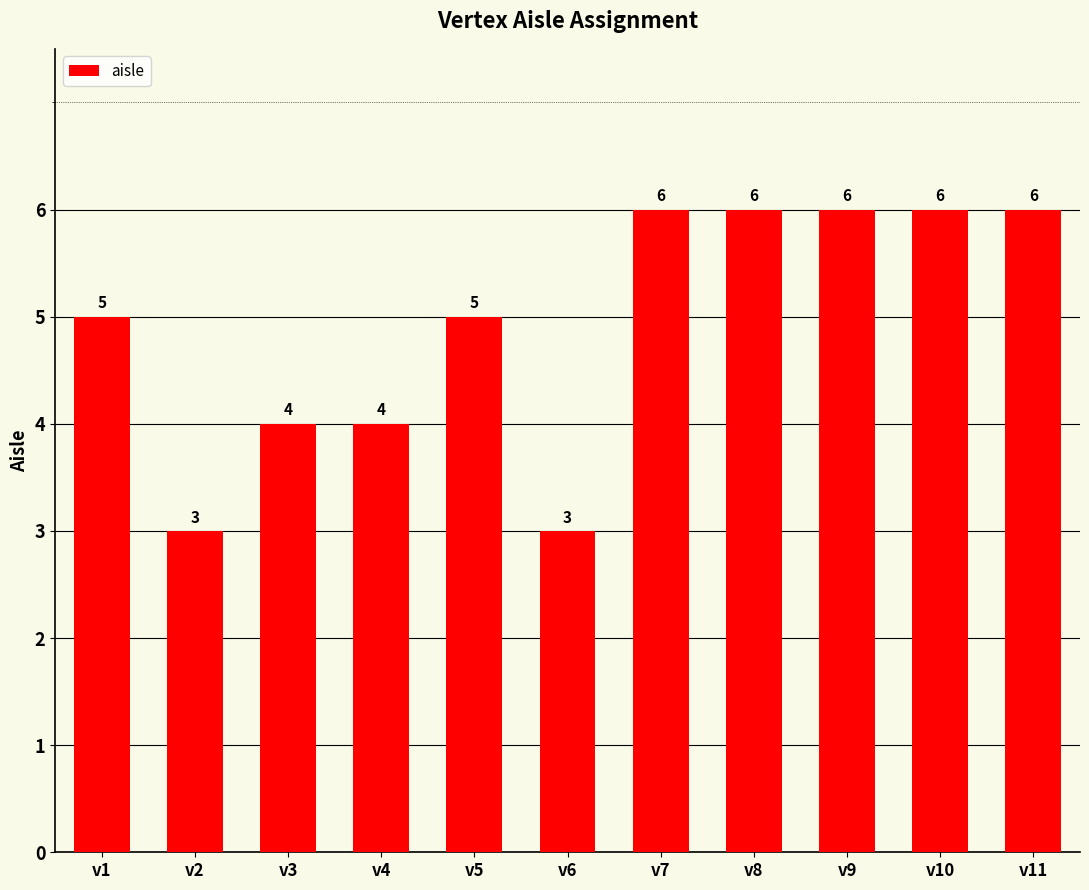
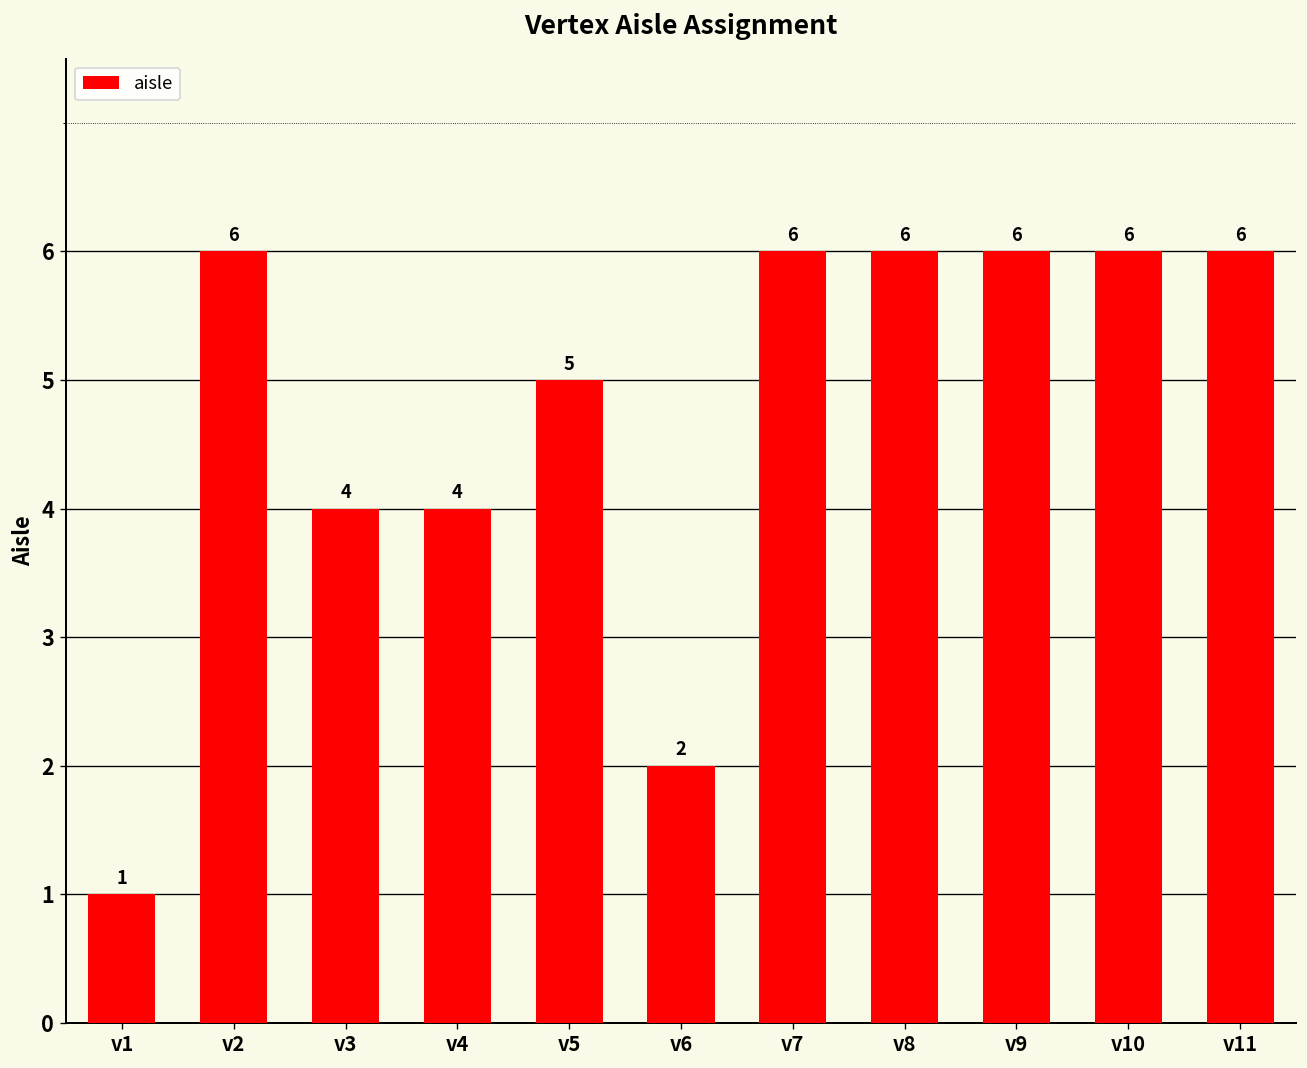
  {
-   "v1": 5,
-   "v2": 3,
+   "v1": 1,
+   "v2": 6,
    "v3": 4,
    "v4": 4,
    "v5": 5,
-   "v6": 3,
+   "v6": 2,
    "v7": 6,
    "v8": 6,
    "v9": 6,
    "v10": 6,
    "v11": 6
  }
